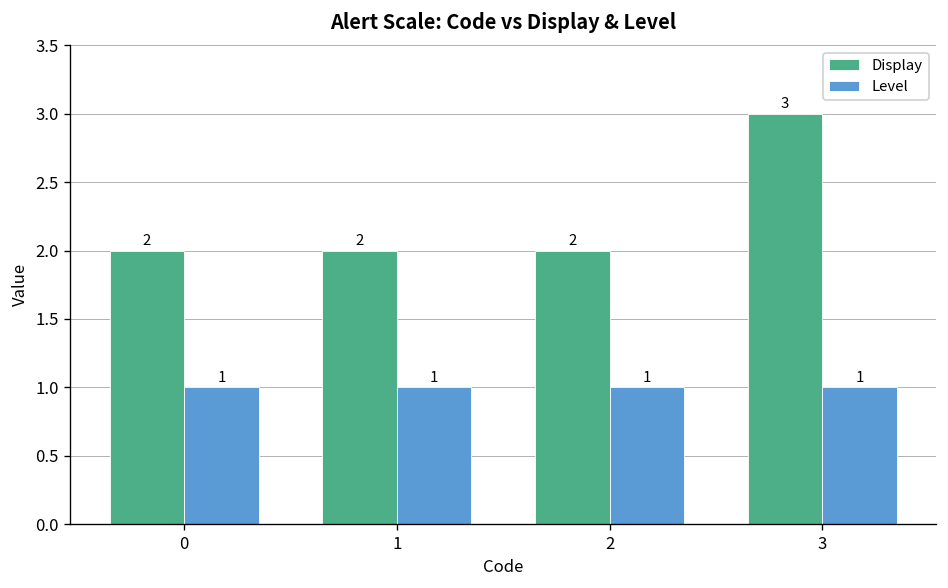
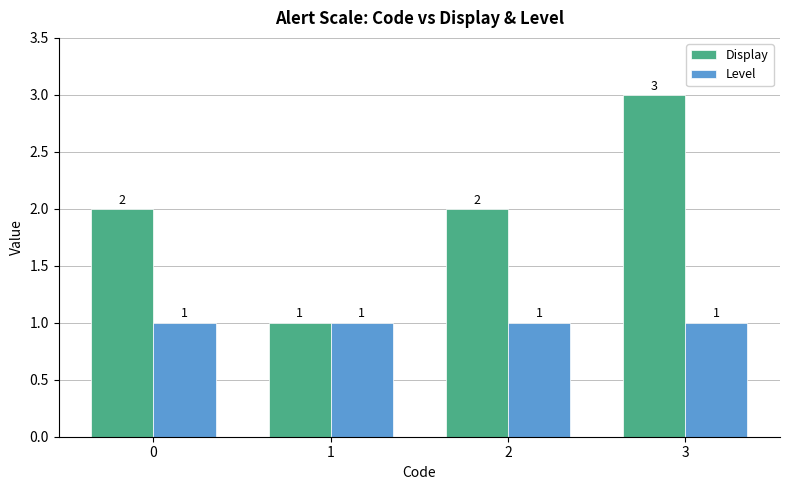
  {
    "Display": {
      "0": 2,
-     "1": 2,
+     "1": 1,
      "2": 2,
      "3": 3
    },
    "Level": {
      "0": 1,
      "1": 1,
      "2": 1,
      "3": 1
    }
  }
